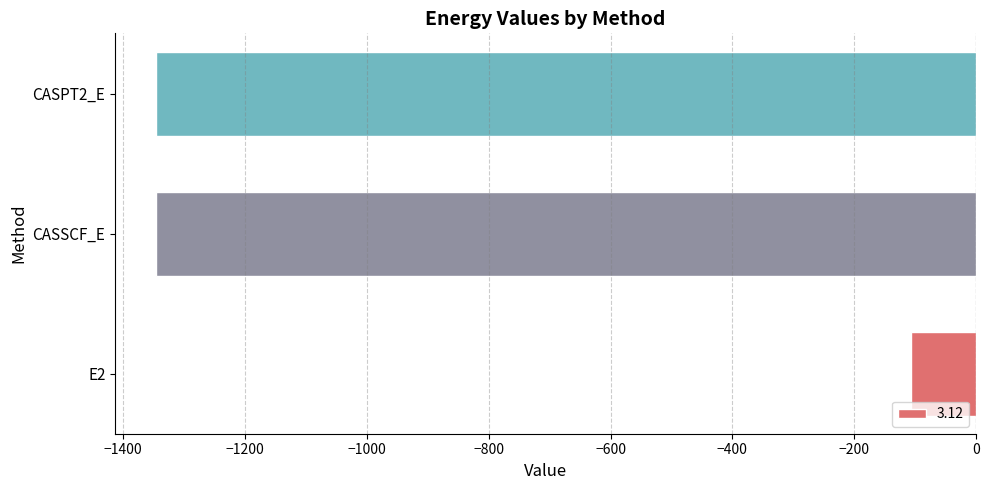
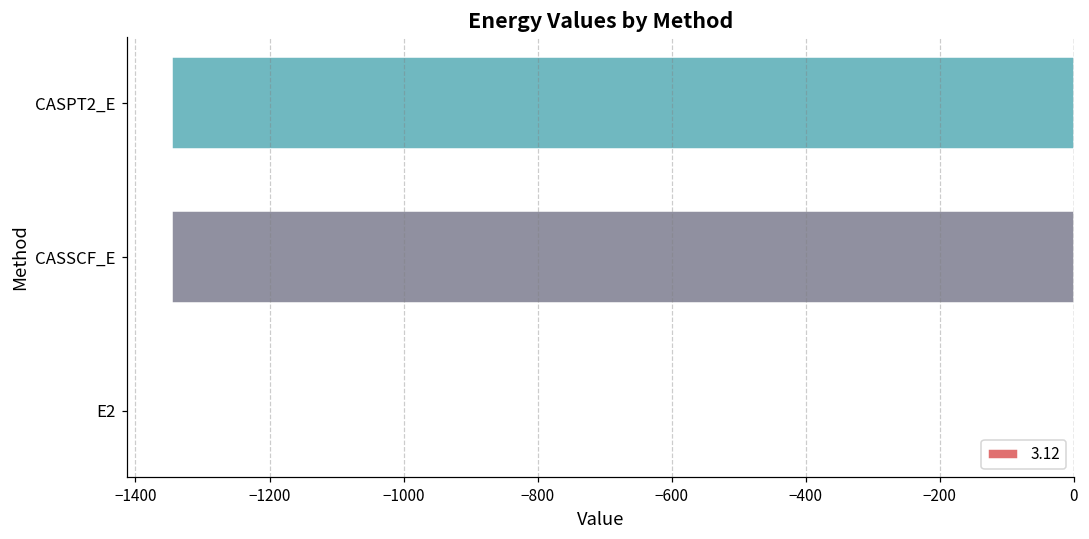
  {
    "CASPT2_E": -1350,
    "CASSCF_E": -1350,
-   "E2": -110
+   "E2": 0
  }
